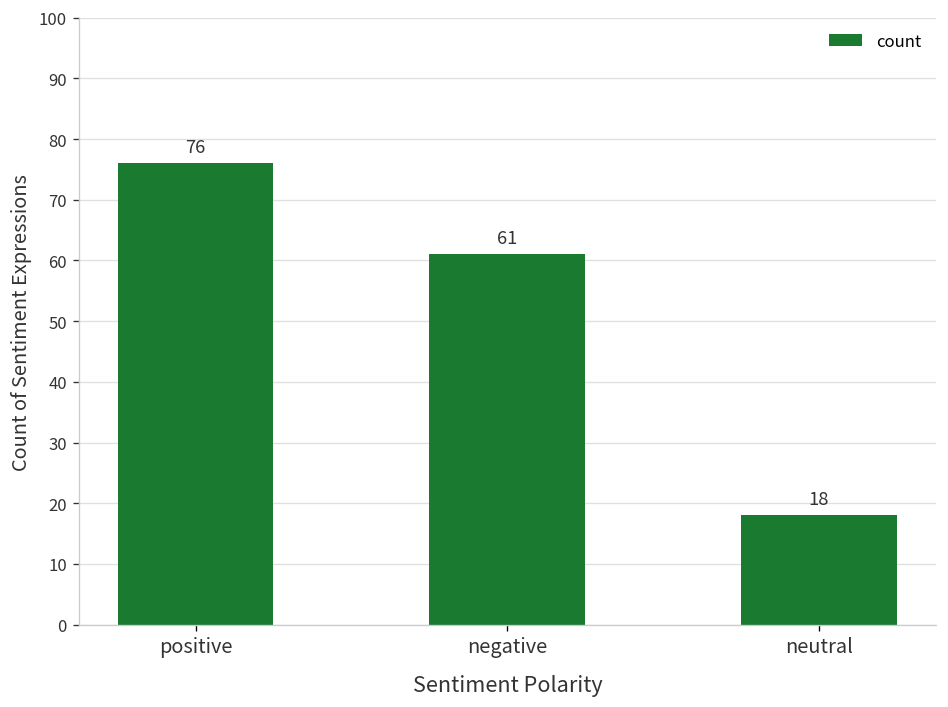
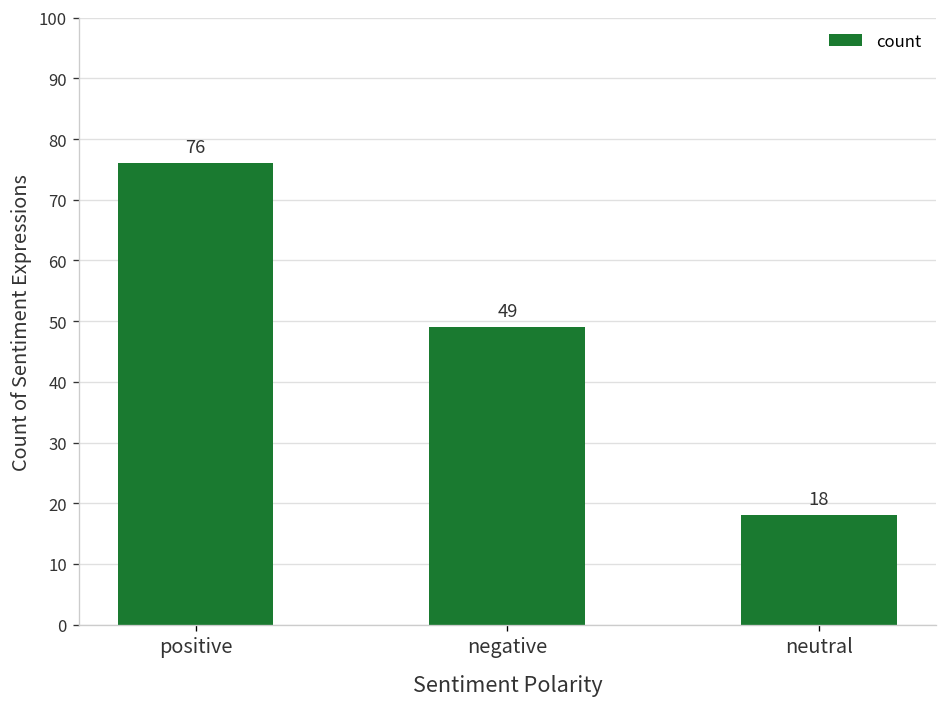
  {
    "positive": 76,
-   "negative": 61,
+   "negative": 49,
    "neutral": 18
  }
